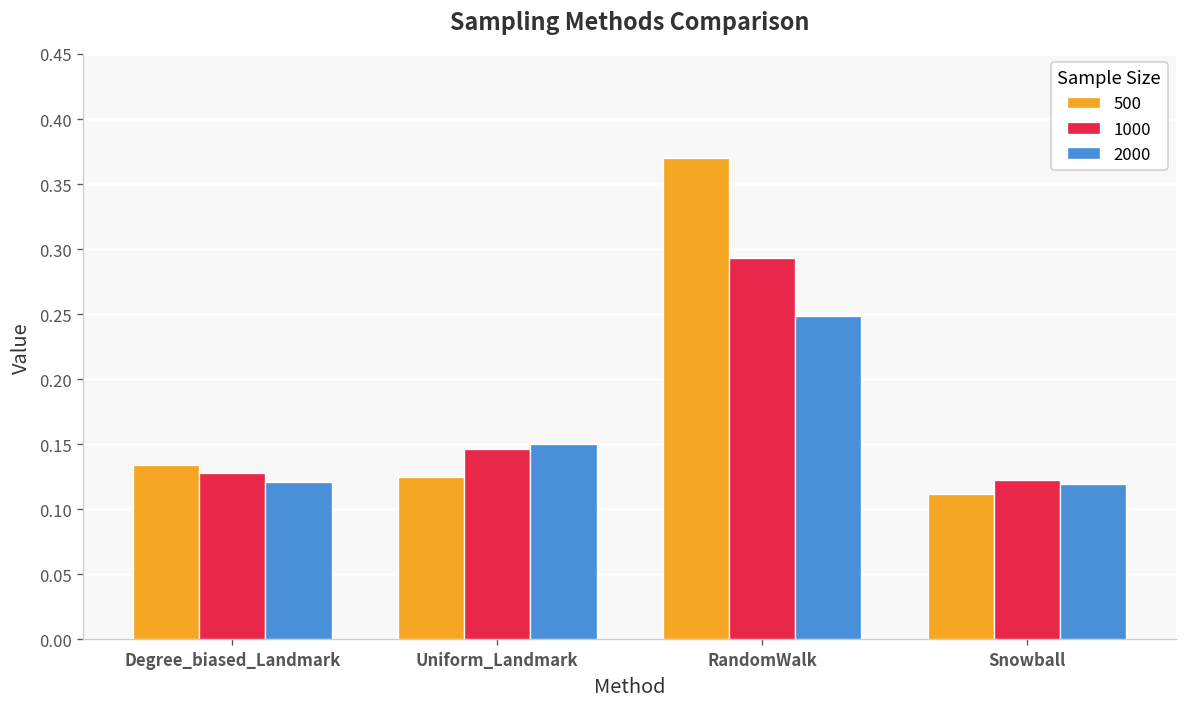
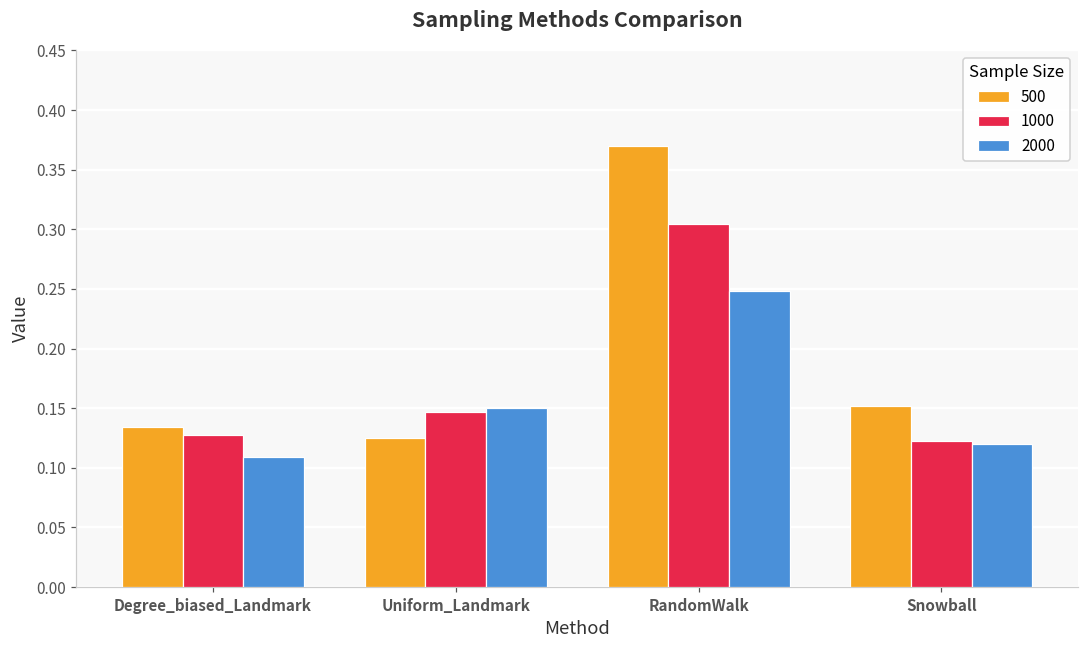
  {
    "500": {
      "Degree_biased_Landmark": 0.134,
      "Uniform_Landmark": 0.125,
      "RandomWalk": 0.370,
-     "Snowball": 0.112
+     "Snowball": 0.152
    },
    "1000": {
      "Degree_biased_Landmark": 0.128,
      "Uniform_Landmark": 0.147,
-     "RandomWalk": 0.293,
+     "RandomWalk": 0.305,
      "Snowball": 0.123
    },
    "2000": {
-     "Degree_biased_Landmark": 0.121,
+     "Degree_biased_Landmark": 0.109,
      "Uniform_Landmark": 0.150,
      "RandomWalk": 0.248,
      "Snowball": 0.120
    }
  }
